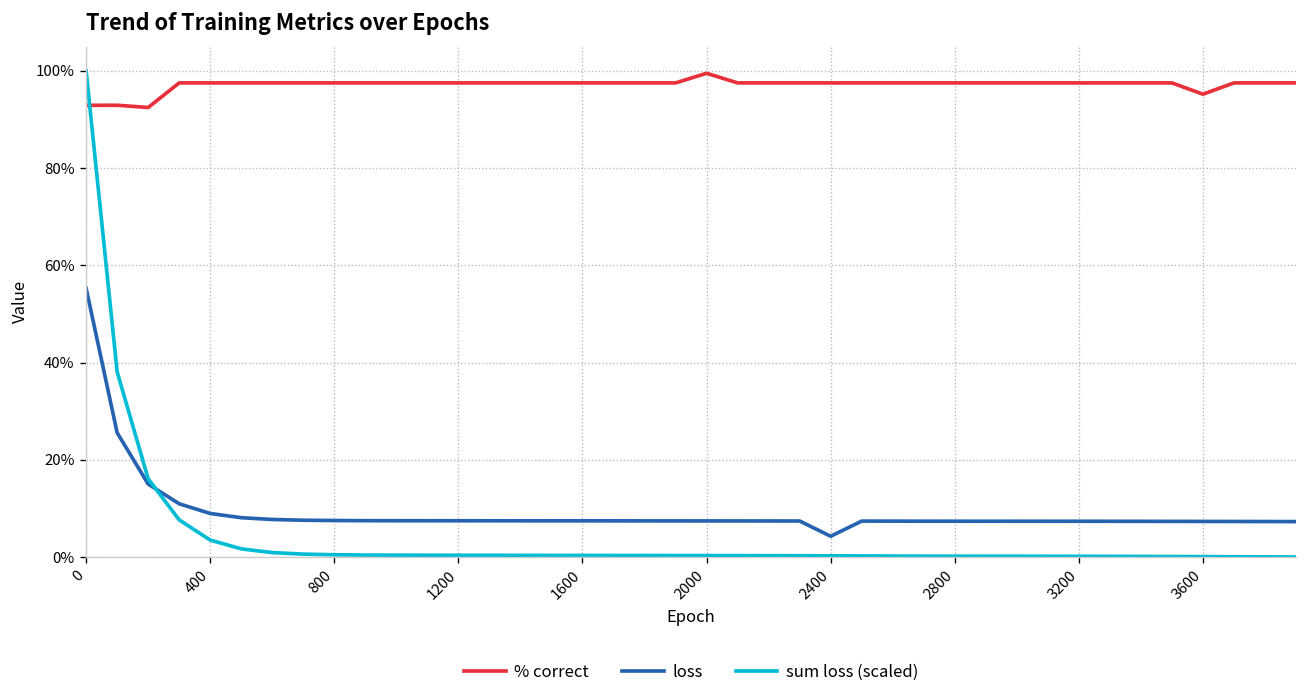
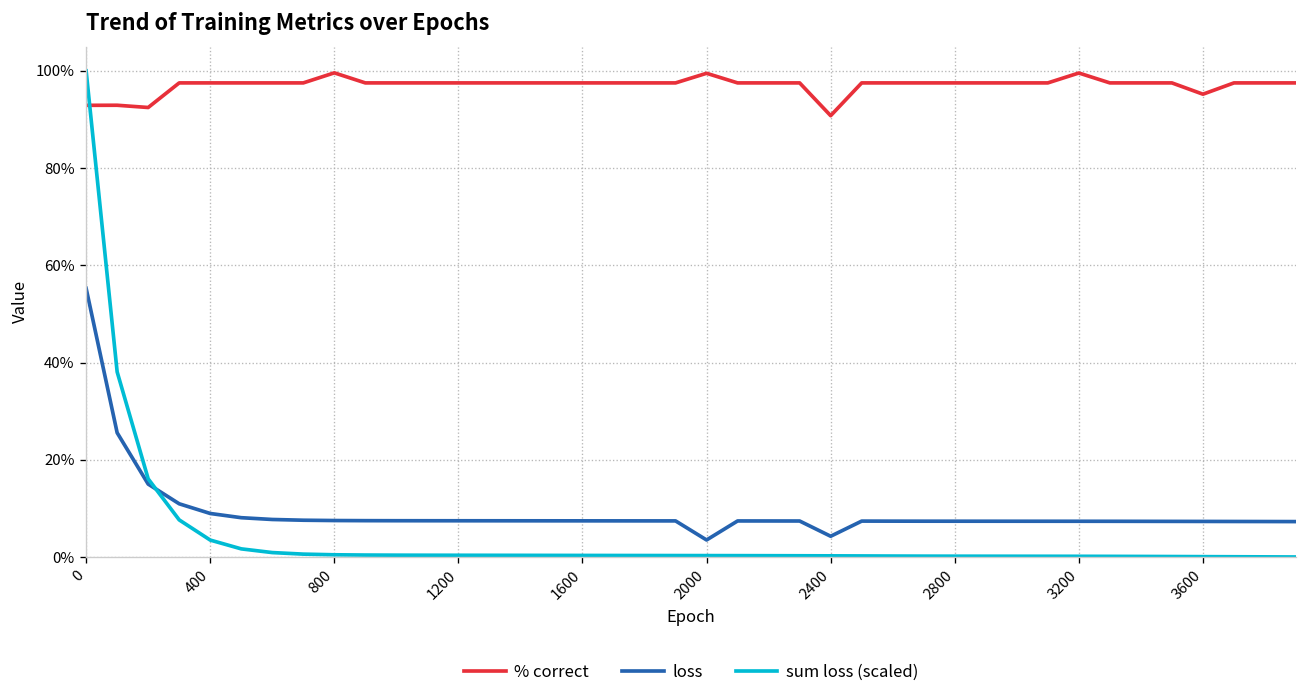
  {
    "% correct": {
      "0": "93%",
      "400": "98%",
-     "800": "98%",
+     "800": "100%",
      "1200": "98%",
      "1600": "98%",
      "2000": "100%",
-     "2400": "98%",
+     "2400": "91%",
      "2800": "98%",
-     "3200": "98%",
+     "3200": "100%",
      "3600": "95%"
    },
    "loss": {
      "0": "55%",
      "400": "9%",
      "800": "7%",
      "1200": "7%",
      "1600": "7%",
-     "2000": "7%",
+     "2000": "3%",
      "2400": "4%",
      "2800": "7%",
      "3200": "7%",
      "3600": "7%"
    },
    "sum loss (scaled)": {
      "0": "100%",
      "400": "3%",
      "800": "0%",
      "1200": "0%",
      "1600": "0%",
      "2000": "0%",
      "2400": "0%",
      "2800": "0%",
      "3200": "0%",
      "3600": "0%"
    }
  }
